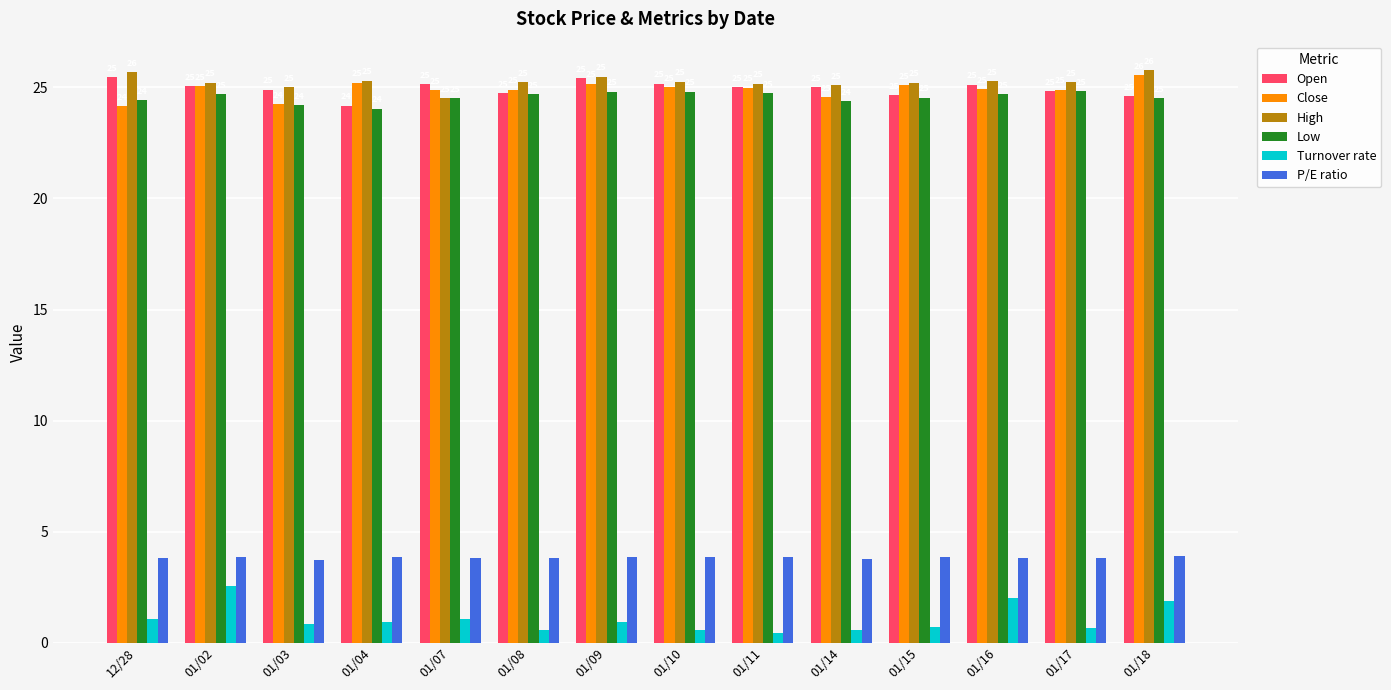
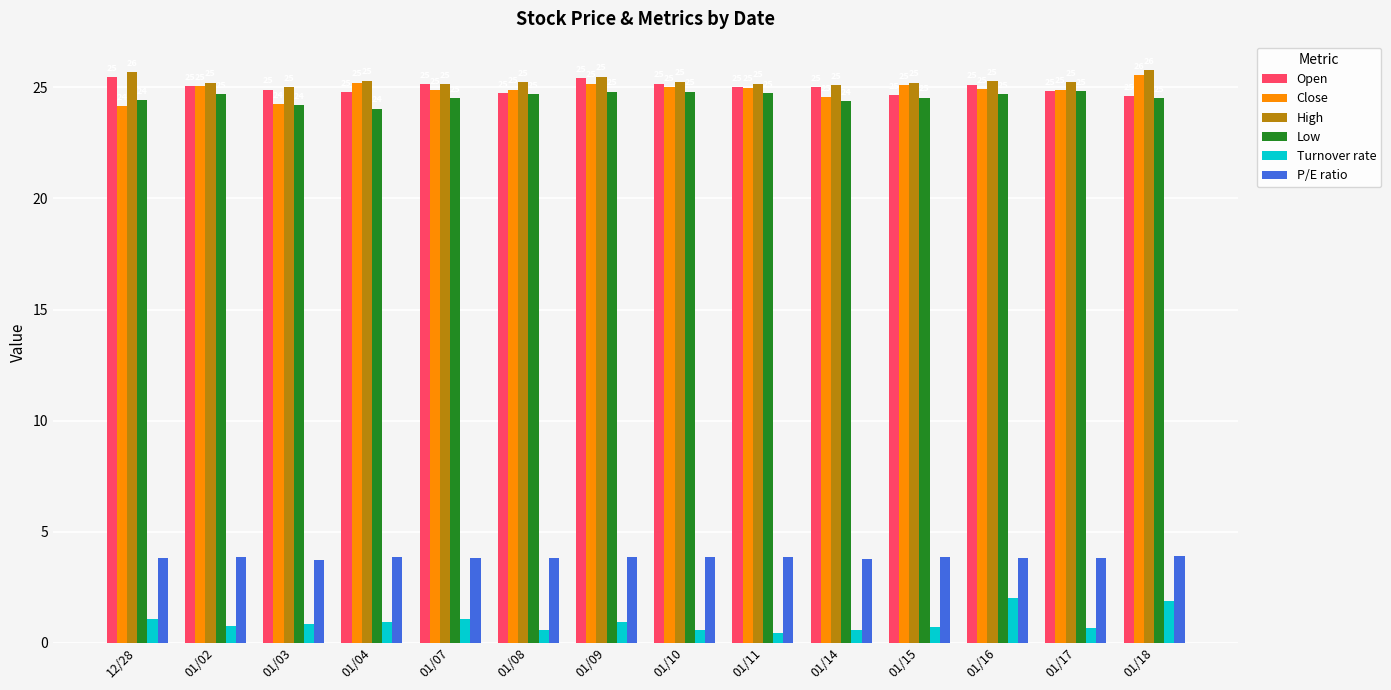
  {
    "Open": {
      "12/28": 25.5,
      "01/02": 25.1,
      "01/03": 24.9,
-     "01/04": 24.2,
+     "01/04": 24.8,
      "01/07": 25.2,
      "01/08": 24.8,
      "01/09": 25.4,
      "01/10": 25.2,
      "01/11": 25.0,
      "01/14": 25.0,
      "01/15": 24.7,
      "01/16": 25.1,
      "01/17": 24.8,
      "01/18": 24.6
    },
    "Close": {
      "12/28": 24.2,
      "01/02": 25.1,
      "01/03": 24.3,
      "01/04": 25.2,
      "01/07": 24.9,
      "01/08": 24.9,
      "01/09": 25.2,
      "01/10": 25.0,
      "01/11": 25.0,
      "01/14": 24.6,
      "01/15": 25.1,
      "01/16": 24.9,
      "01/17": 24.9,
      "01/18": 25.5
    },
    "High": {
      "12/28": 25.7,
      "01/02": 25.2,
      "01/03": 25.0,
      "01/04": 25.3,
-     "01/07": 24.5,
+     "01/07": 25.2,
      "01/08": 25.2,
      "01/09": 25.5,
      "01/10": 25.3,
      "01/11": 25.2,
      "01/14": 25.1,
      "01/15": 25.2,
      "01/16": 25.3,
      "01/17": 25.2,
      "01/18": 25.8
    },
    "Low": {
      "12/28": 24.4,
      "01/02": 24.7,
      "01/03": 24.2,
      "01/04": 24.0,
      "01/07": 24.5,
      "01/08": 24.7,
      "01/09": 24.8,
      "01/10": 24.8,
      "01/11": 24.7,
      "01/14": 24.4,
      "01/15": 24.5,
      "01/16": 24.7,
      "01/17": 24.8,
      "01/18": 24.5
    },
    "Turnover rate": {
      "12/28": 1.1,
-     "01/02": 2.6,
+     "01/02": 0.8,
      "01/03": 0.8,
      "01/04": 0.9,
      "01/07": 1.1,
      "01/08": 0.6,
      "01/09": 0.9,
      "01/10": 0.6,
      "01/11": 0.5,
      "01/14": 0.6,
      "01/15": 0.7,
      "01/16": 2.0,
      "01/17": 0.7,
      "01/18": 1.9
    },
    "P/E ratio": {
      "12/28": 3.8,
      "01/02": 3.9,
      "01/03": 3.7,
      "01/04": 3.9,
      "01/07": 3.8,
      "01/08": 3.8,
      "01/09": 3.9,
      "01/10": 3.8,
      "01/11": 3.8,
      "01/14": 3.8,
      "01/15": 3.9,
      "01/16": 3.8,
      "01/17": 3.8,
      "01/18": 3.9
    }
  }
